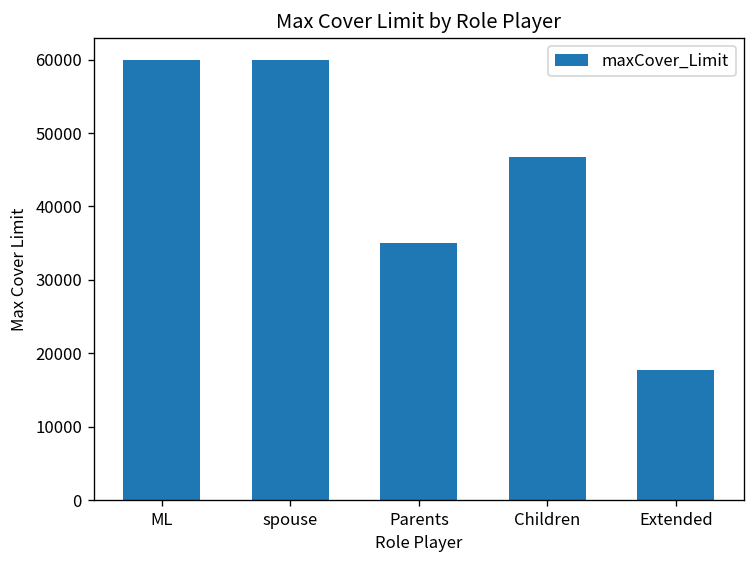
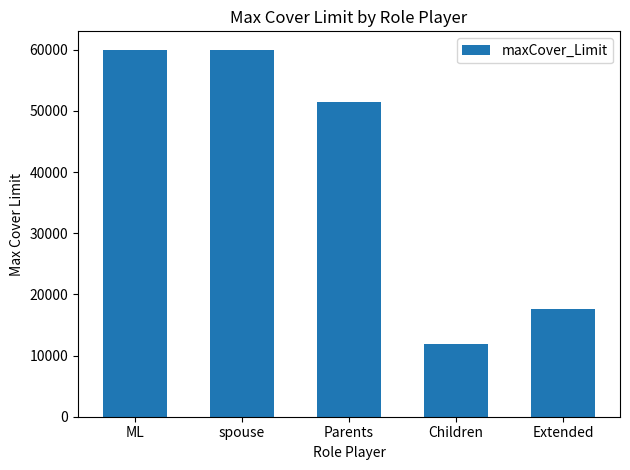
  {
    "ML": 60000,
    "spouse": 60000,
-   "Parents": 35000,
-   "Children": 47000,
+   "Parents": 51000,
+   "Children": 12000,
    "Extended": 18000
  }
